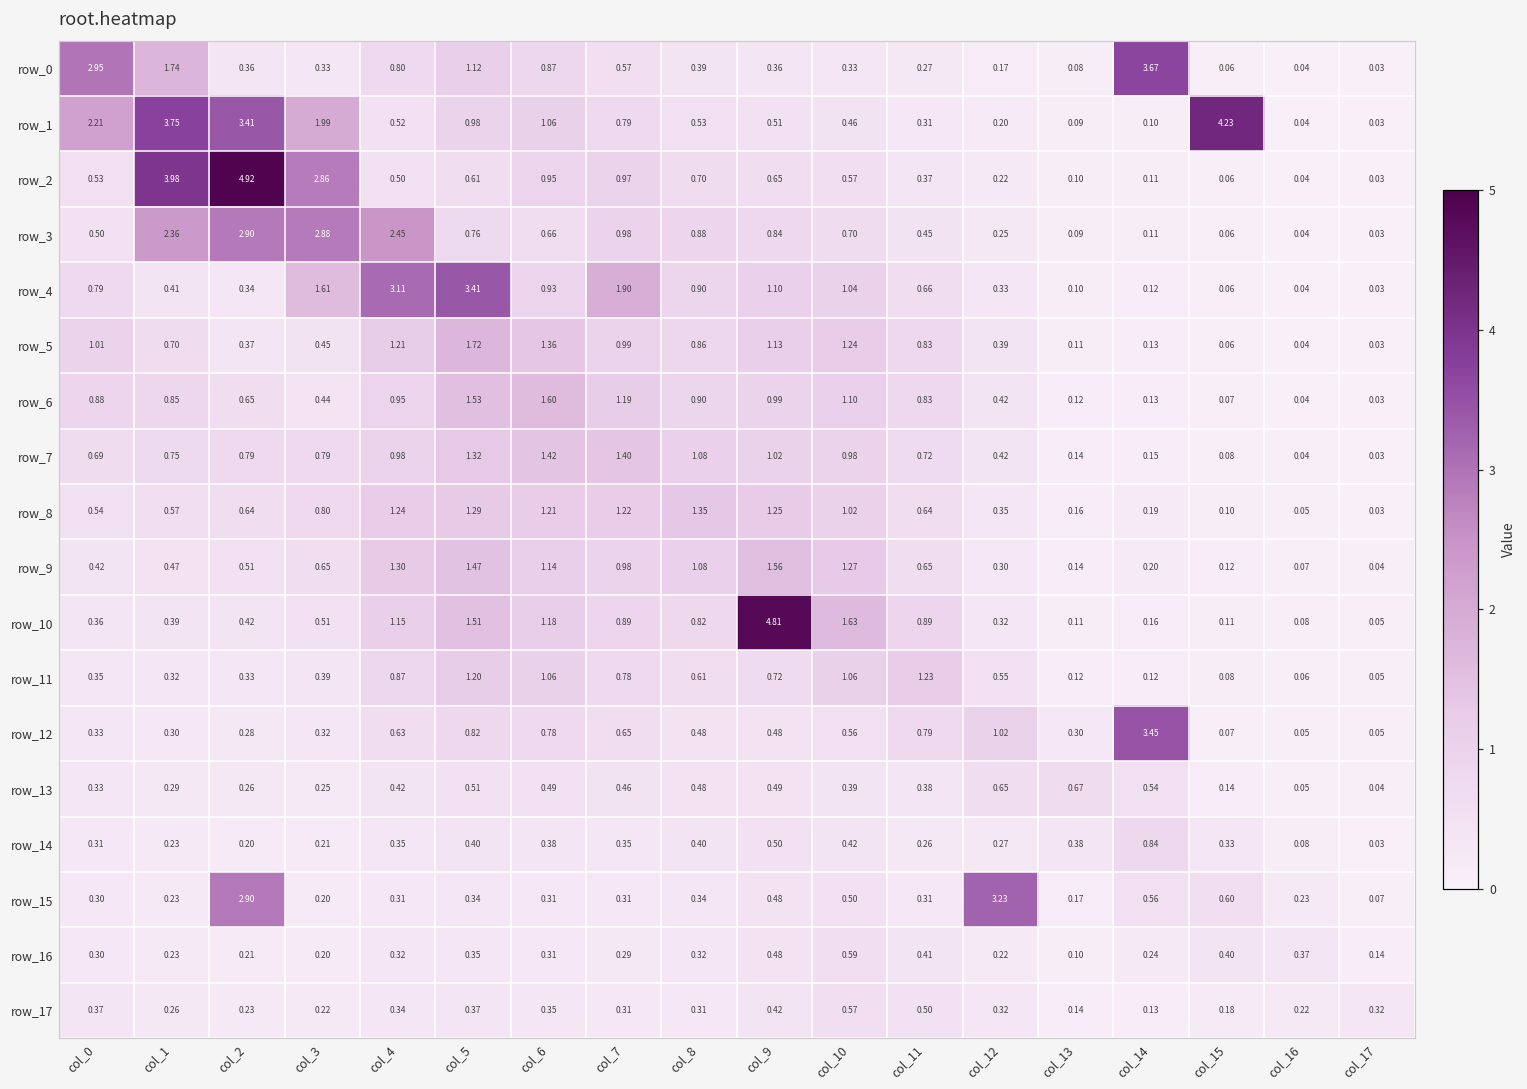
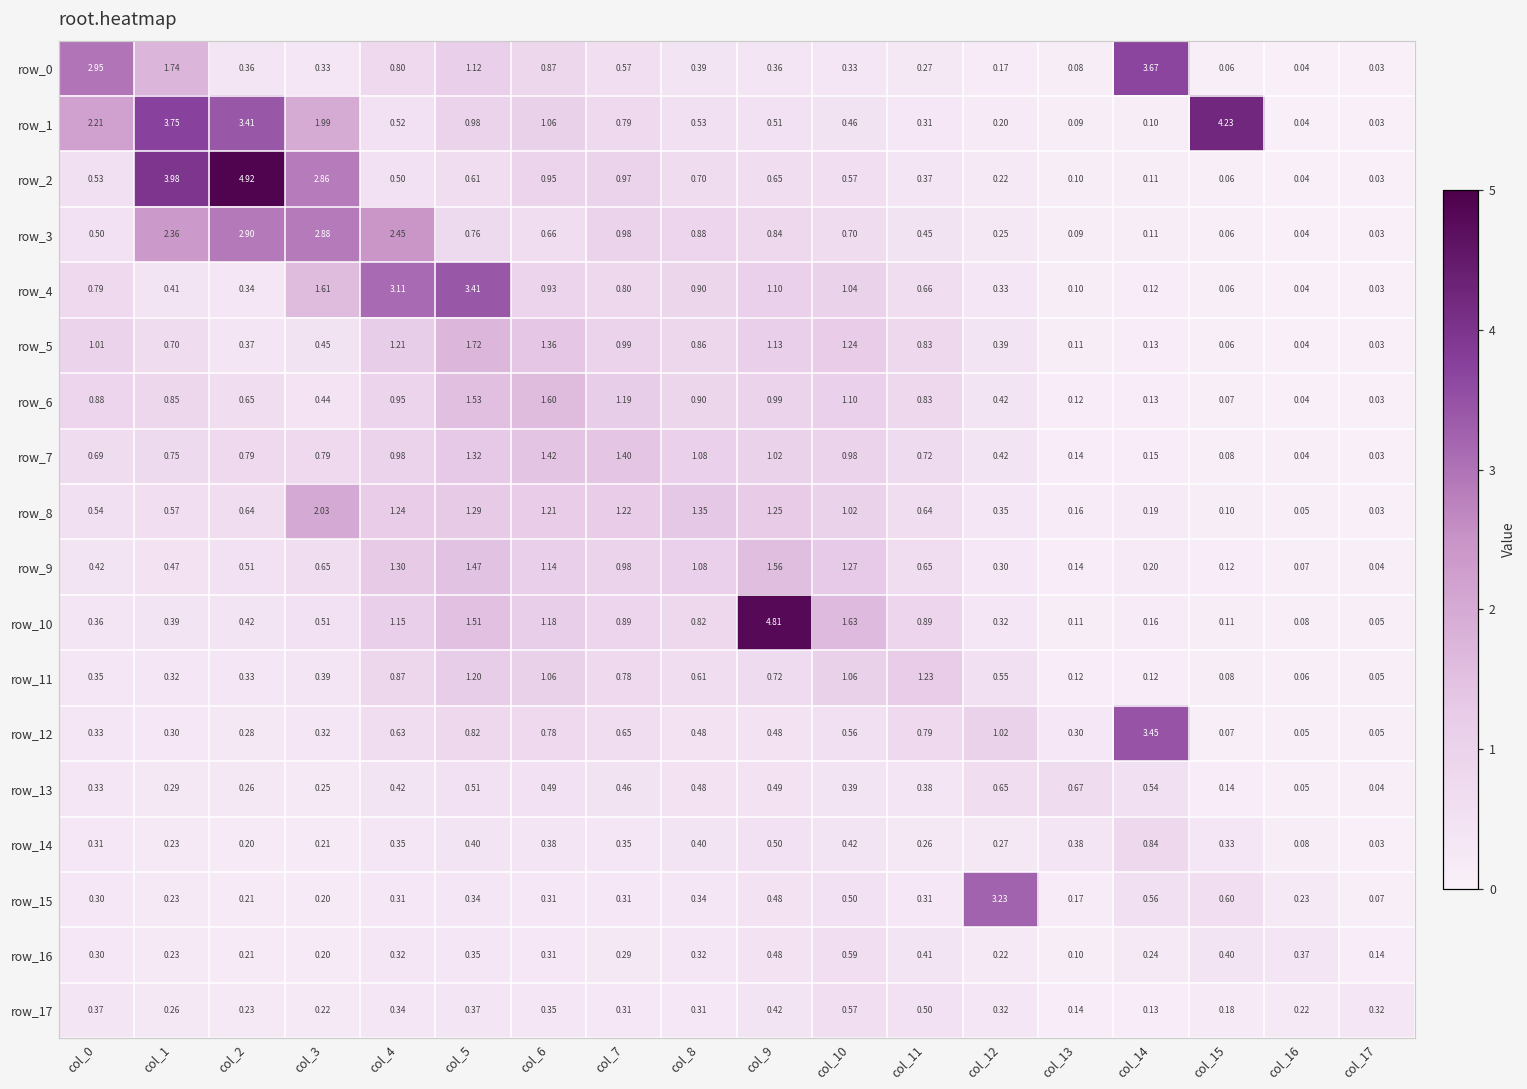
  {
    "row_4": {
      "col_0": 0.79,
      "col_1": 0.41,
      "col_2": 0.34,
      "col_3": 1.61,
      "col_4": 3.11,
      "col_5": 3.41,
      "col_6": 0.93,
-     "col_7": 1.90,
+     "col_7": 0.80,
      "col_8": 0.90,
      "col_9": 1.10,
      "col_10": 1.04,
      "col_11": 0.66,
      "col_12": 0.33,
      "col_13": 0.10,
      "col_14": 0.12,
      "col_15": 0.06,
      "col_16": 0.04,
      "col_17": 0.03
    },
    "row_8": {
      "col_0": 0.54,
      "col_1": 0.57,
      "col_2": 0.64,
-     "col_3": 0.80,
+     "col_3": 2.03,
      "col_4": 1.24,
      "col_5": 1.29,
      "col_6": 1.21,
      "col_7": 1.22,
      "col_8": 1.35,
      "col_9": 1.25,
      "col_10": 1.02,
      "col_11": 0.64,
      "col_12": 0.35,
      "col_13": 0.16,
      "col_14": 0.19,
      "col_15": 0.10,
      "col_16": 0.05,
      "col_17": 0.03
    },
    "row_15": {
      "col_0": 0.30,
      "col_1": 0.23,
-     "col_2": 2.90,
+     "col_2": 0.21,
      "col_3": 0.20,
      "col_4": 0.31,
      "col_5": 0.34,
      "col_6": 0.31,
      "col_7": 0.31,
      "col_8": 0.34,
      "col_9": 0.48,
      "col_10": 0.50,
      "col_11": 0.31,
      "col_12": 3.23,
      "col_13": 0.17,
      "col_14": 0.56,
      "col_15": 0.60,
      "col_16": 0.23,
      "col_17": 0.07
    }
  }
